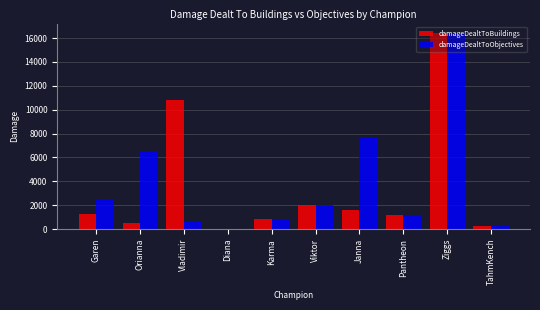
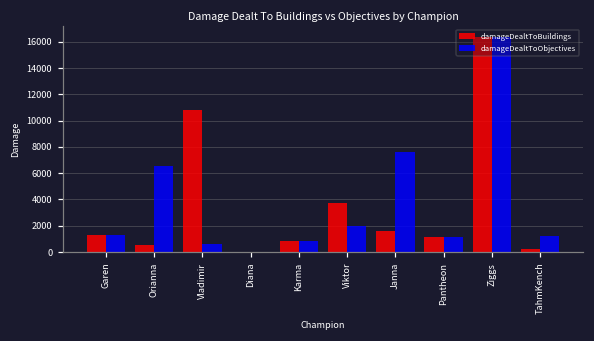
  {
    "damageDealtToBuildings": {
      "Garen": 1300,
      "Orianna": 500,
      "Vladimir": 10800,
      "Diana": 0,
      "Karma": 800,
-     "Viktor": 2000,
+     "Viktor": 3800,
      "Janna": 1600,
      "Pantheon": 1200,
      "TahmKench": 300
    },
    "damageDealtToObjectives": {
-     "Garen": 2500,
+     "Garen": 1300,
      "Orianna": 6600,
      "Vladimir": 600,
      "Diana": 0,
      "Karma": 800,
      "Viktor": 2000,
      "Janna": 7600,
      "Pantheon": 1200,
-     "TahmKench": 300
+     "TahmKench": 1200
    }
  }
